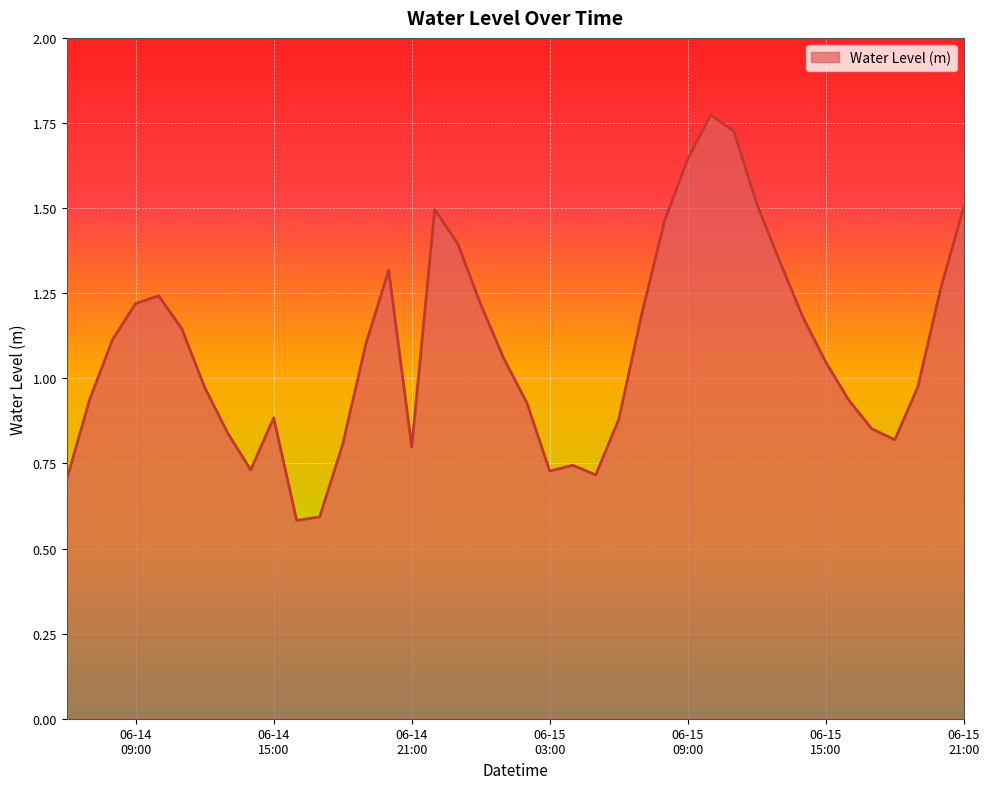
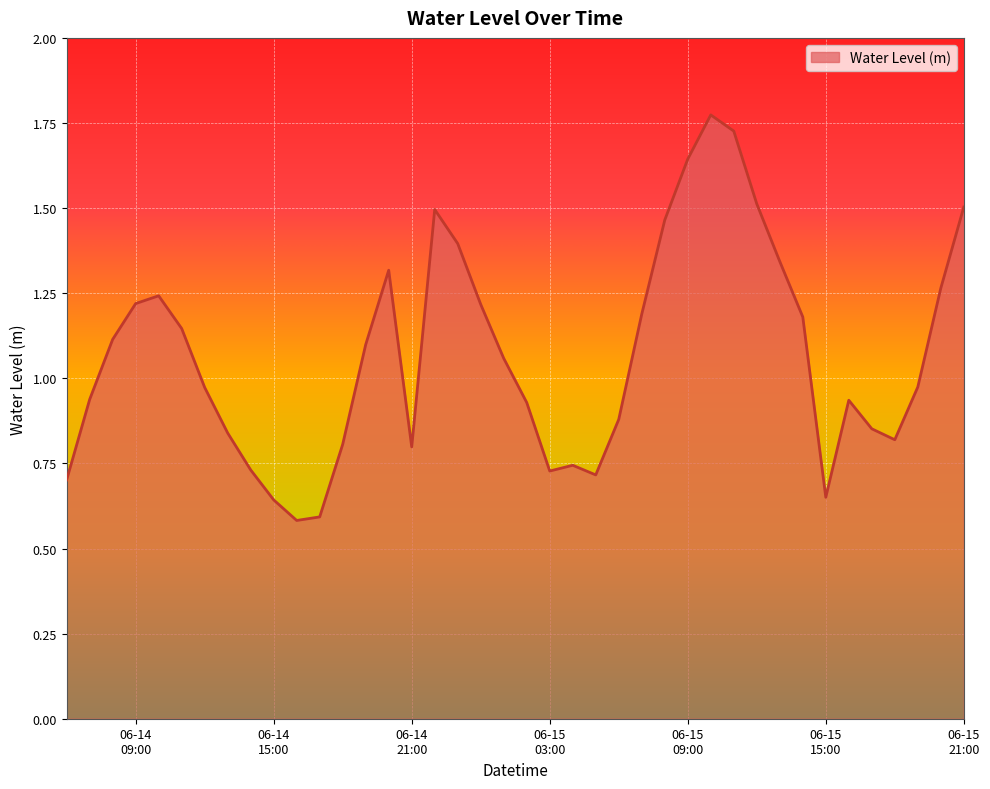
  {
    "06-14 09:00": 1.22,
-   "06-14 15:00": 0.88,
+   "06-14 15:00": 0.64,
    "06-14 21:00": 0.80,
    "06-15 03:00": 0.73,
    "06-15 09:00": 1.64,
-   "06-15 15:00": 1.05,
+   "06-15 15:00": 0.65,
    "06-15 21:00": 1.50
  }
